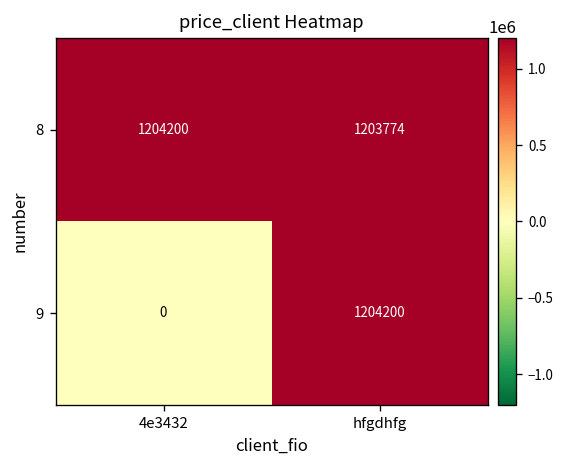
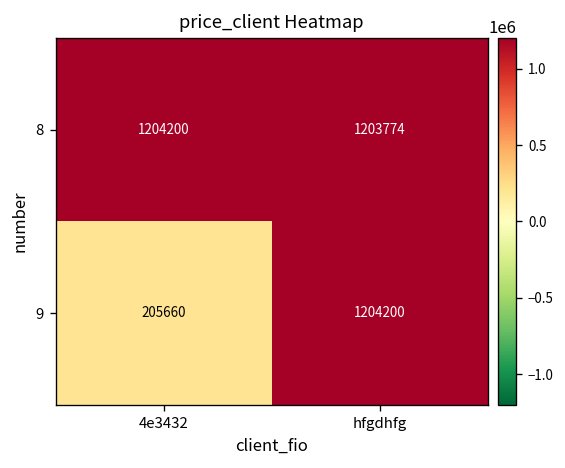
  {
    "8": {
      "4e3432": 1204200,
      "hfgdhfg": 1203774
    },
    "9": {
-     "4e3432": 0,
+     "4e3432": 205660,
      "hfgdhfg": 1204200
    }
  }
